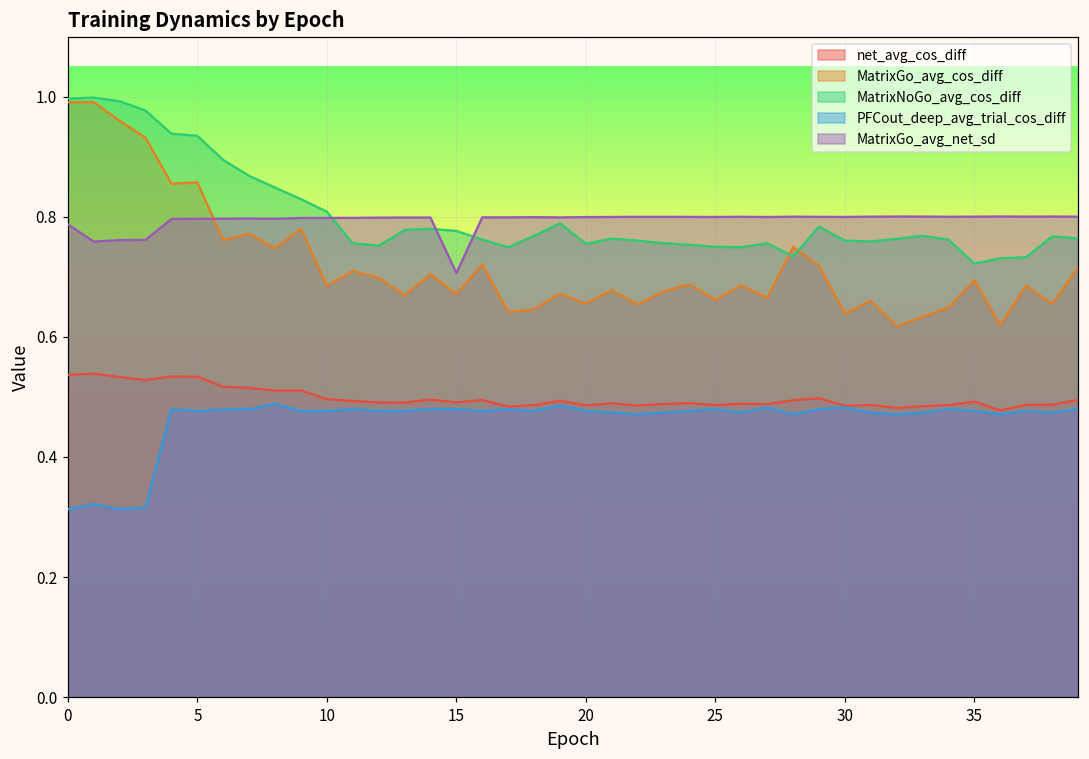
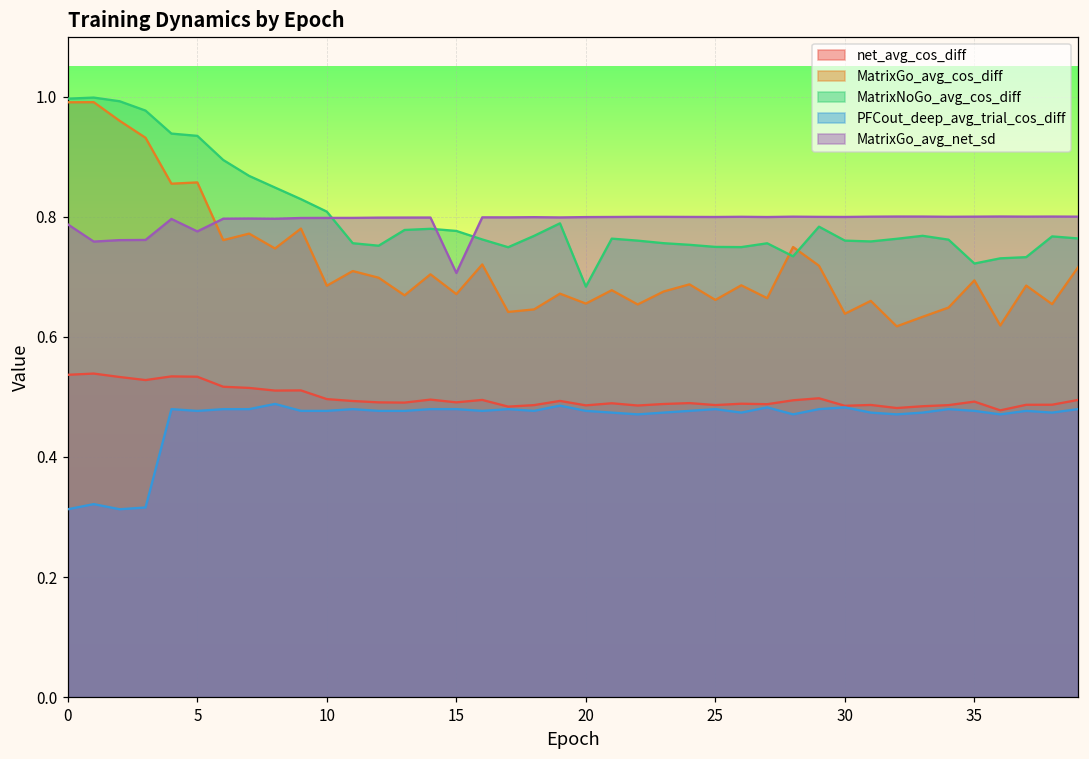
  {
    "MatrixNoGo_avg_cos_diff": {
      "0": 1.00,
      "5": 0.93,
      "10": 0.81,
      "15": 0.78,
-     "20": 0.76,
+     "20": 0.68,
      "25": 0.75,
      "30": 0.76,
      "35": 0.72
    },
    "PFCout_deep_avg_trial_cos_diff": {
      "0": 0.31,
      "5": 0.48,
      "10": 0.48,
      "15": 0.48,
      "20": 0.48,
      "25": 0.48,
      "35": 0.48
    },
    "MatrixGo_avg_net_sd": {
      "0": 0.79,
-     "5": 0.80,
+     "5": 0.78,
      "10": 0.80,
      "15": 0.71,
      "20": 0.80,
      "25": 0.80,
      "30": 0.80,
      "35": 0.80
    }
  }
